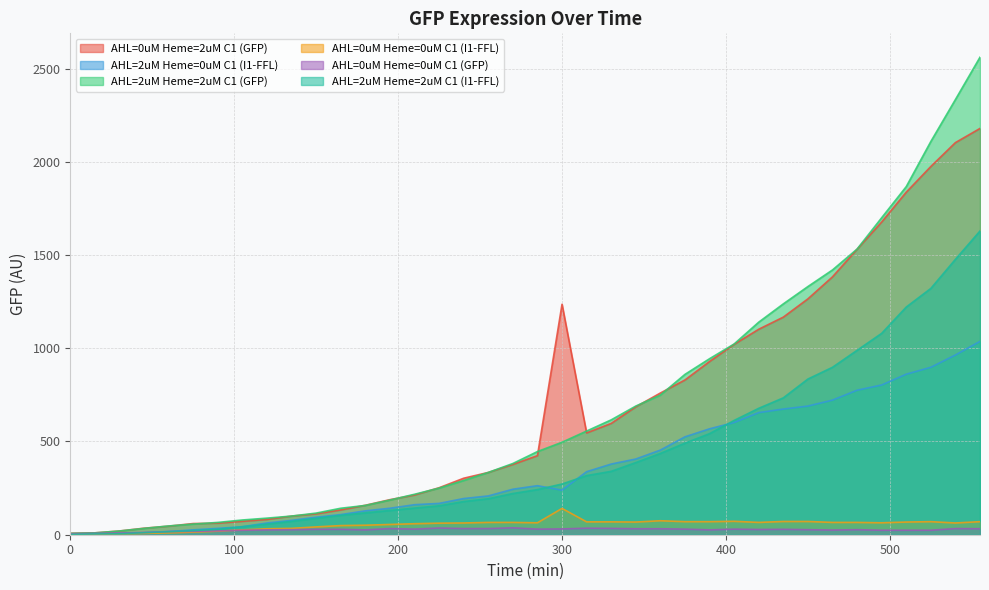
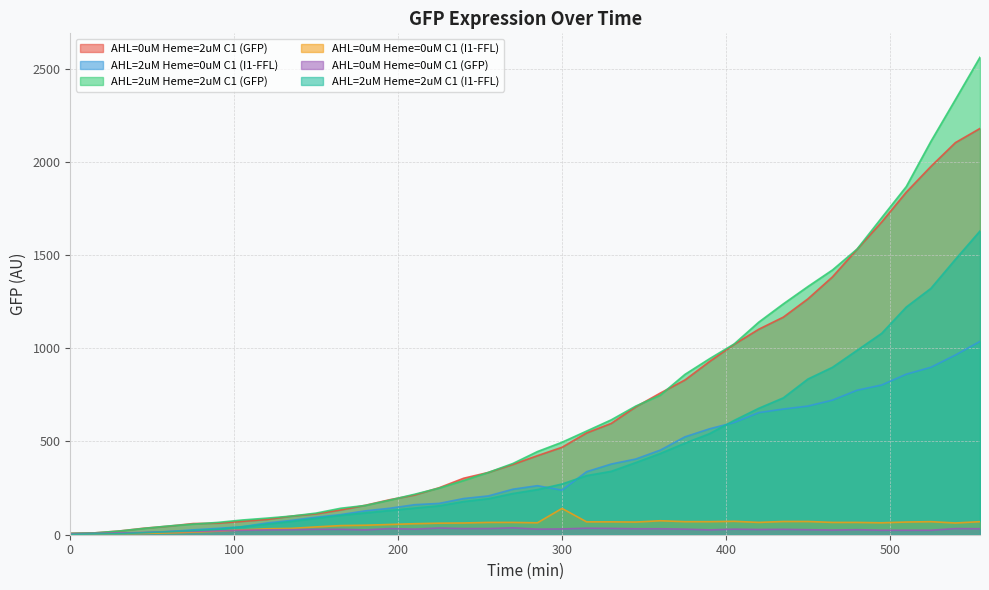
  {
    "AHL=0uM Heme=2uM C1 (GFP)": {
-     "300": 1240
+     "300": 470
    },
    "AHL=2uM Heme=0uM C1 (I1-FFL)": {
      "300": 240
    },
    "AHL=0uM Heme=0uM C1 (I1-FFL)": {
      "300": 140
    },
    "AHL=0uM Heme=0uM C1 (GFP)": {
      "300": 30
    }
  }
